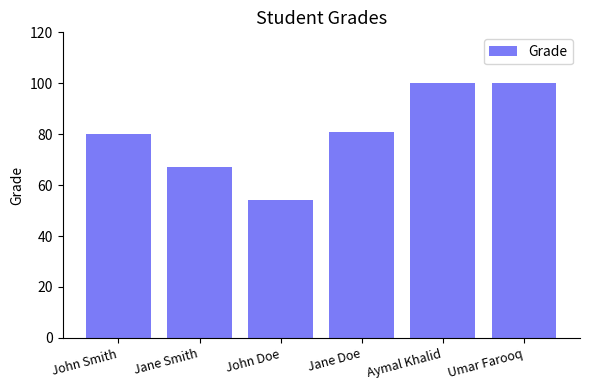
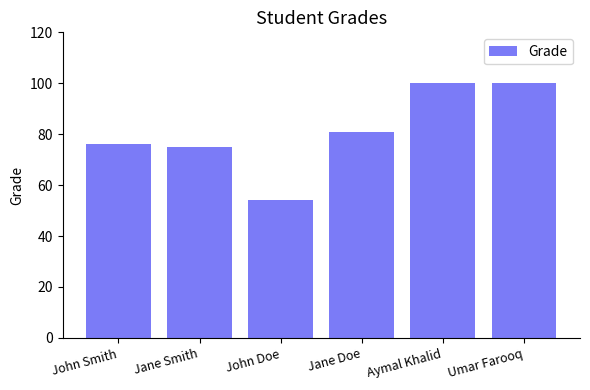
  {
-   "John Smith": 80,
-   "Jane Smith": 67,
+   "John Smith": 76,
+   "Jane Smith": 75,
    "John Doe": 54,
    "Jane Doe": 81,
    "Aymal Khalid": 100,
    "Umar Farooq": 100
  }
